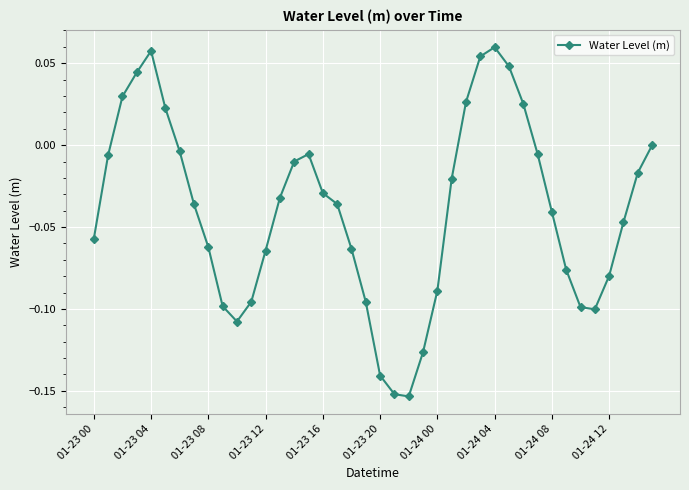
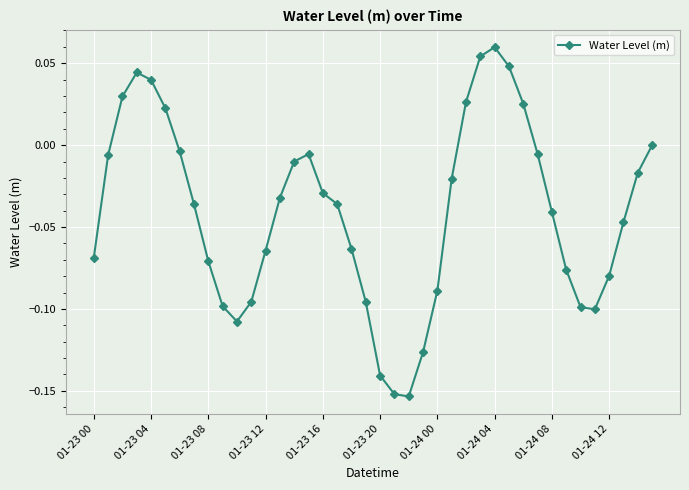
  {
-   "01-23 00": -0.057,
-   "01-23 04": 0.058,
-   "01-23 08": -0.062,
+   "01-23 00": -0.069,
+   "01-23 04": 0.040,
+   "01-23 08": -0.071,
    "01-23 12": -0.064,
    "01-23 16": -0.029,
    "01-23 20": -0.141,
    "01-24 00": -0.089,
    "01-24 04": 0.060,
    "01-24 08": -0.041,
    "01-24 12": -0.080
  }
